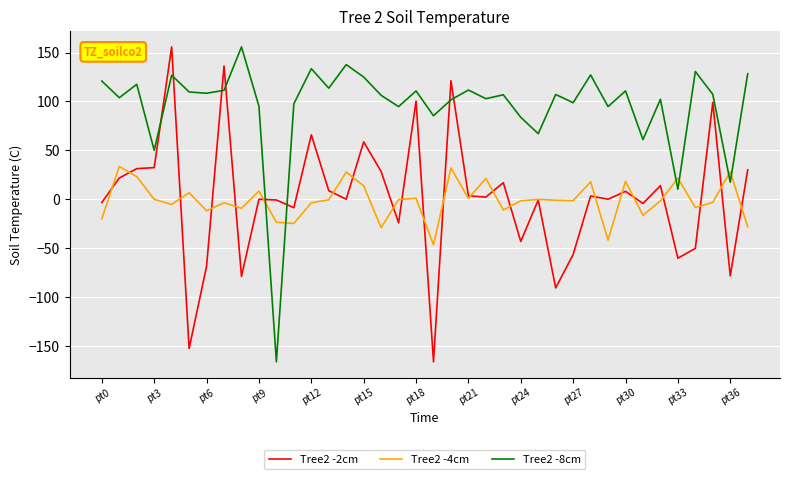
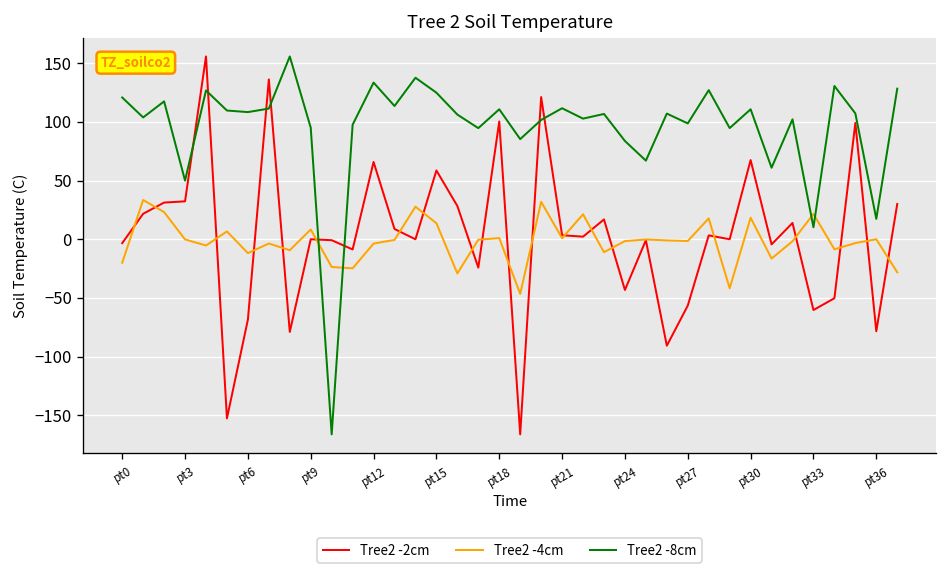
  {
    "Tree2 -2cm": {
      "pt0": 0,
      "pt3": 30,
      "pt6": -70,
      "pt9": 0,
      "pt12": 70,
      "pt15": 60,
      "pt18": 100,
      "pt24": -40,
      "pt27": -60,
-     "pt30": 10,
+     "pt30": 70,
      "pt33": -60,
      "pt36": -80
    },
    "Tree2 -4cm": {
      "pt0": -20,
      "pt3": 0,
      "pt6": -10,
      "pt9": 10,
      "pt12": 0,
      "pt15": 10,
      "pt18": 0,
      "pt24": 0,
      "pt27": 0,
      "pt30": 20,
      "pt33": 20,
-     "pt36": 30
+     "pt36": 0
    },
    "Tree2 -8cm": {
      "pt0": 120,
      "pt3": 50,
      "pt6": 110,
      "pt9": 100,
      "pt12": 130,
      "pt15": 120,
      "pt18": 110,
      "pt21": 110,
      "pt24": 80,
      "pt27": 100,
      "pt30": 110,
      "pt33": 10,
      "pt36": 20
    }
  }
